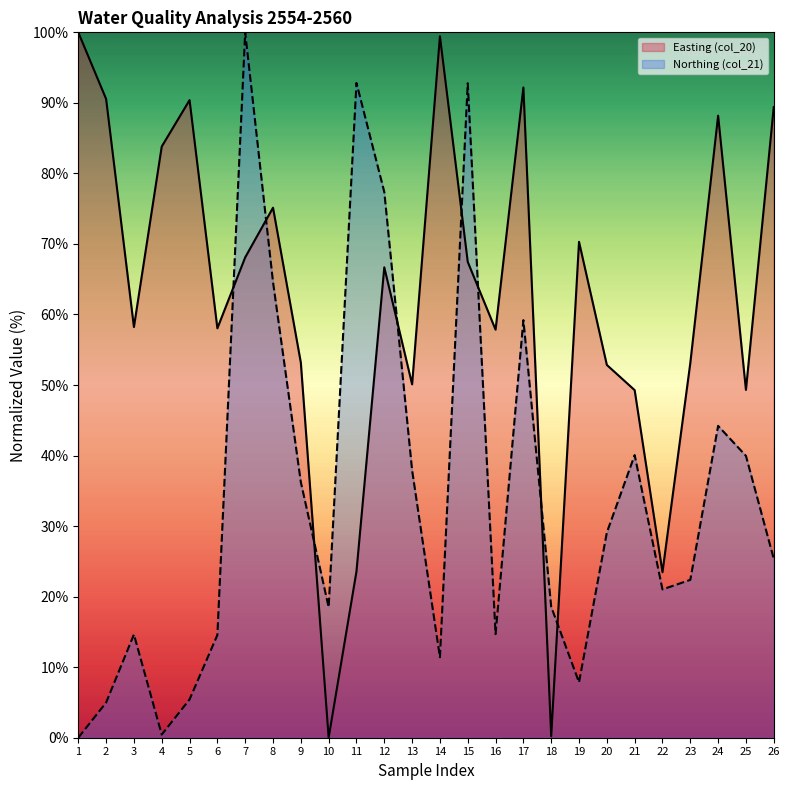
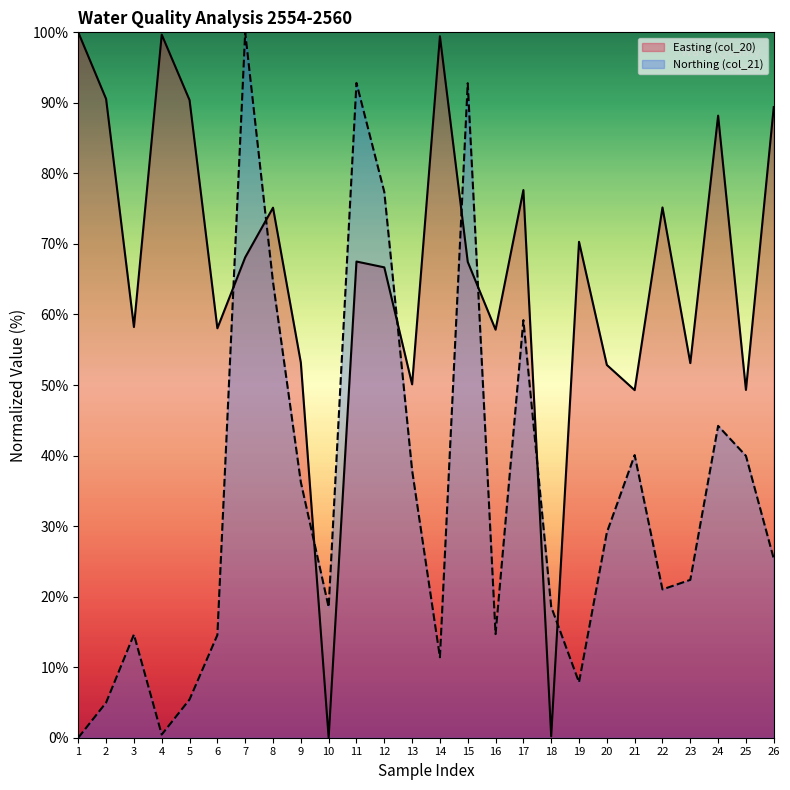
  {
    "Easting (col_20)": {
      "1": "100%",
      "2": "91%",
      "3": "58%",
-     "4": "84%",
+     "4": "100%",
      "5": "90%",
      "6": "58%",
      "7": "68%",
      "8": "75%",
      "9": "53%",
      "10": "0%",
-     "11": "24%",
+     "11": "68%",
      "12": "67%",
      "13": "50%",
      "14": "99%",
      "15": "67%",
      "16": "58%",
-     "17": "92%",
+     "17": "78%",
      "18": "0%",
      "19": "70%",
      "20": "53%",
      "21": "49%",
-     "22": "23%",
+     "22": "75%",
      "23": "53%",
      "24": "88%",
      "25": "49%",
      "26": "89%"
    },
    "Northing (col_21)": {
      "1": "0%",
      "2": "5%",
      "3": "15%",
      "4": "0%",
      "5": "5%",
      "6": "15%",
      "7": "100%",
      "8": "65%",
      "9": "36%",
      "10": "19%",
      "11": "93%",
      "12": "77%",
      "13": "38%",
      "14": "11%",
      "15": "93%",
      "16": "15%",
      "17": "59%",
      "18": "19%",
      "19": "8%",
      "20": "29%",
      "21": "40%",
      "22": "21%",
      "23": "22%",
      "24": "44%",
      "25": "40%",
      "26": "25%"
    }
  }
